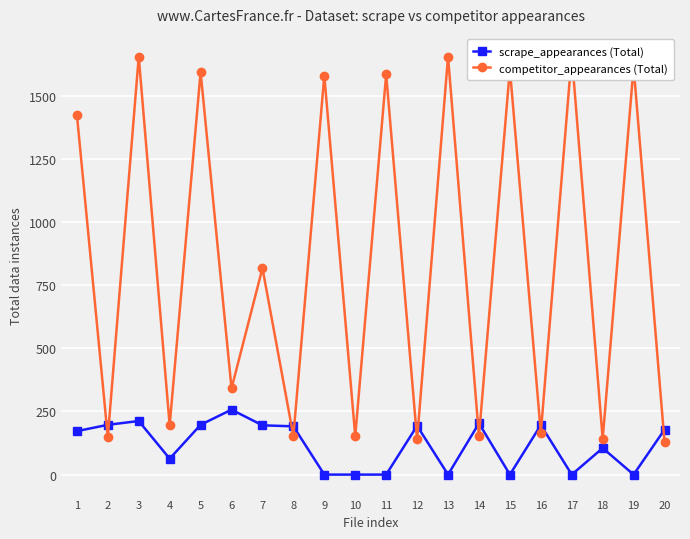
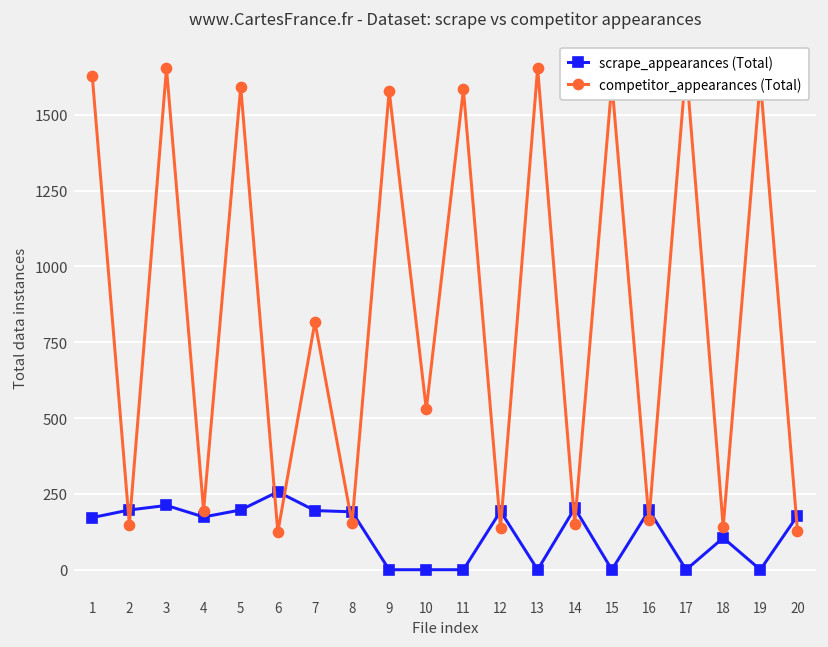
  {
    "scrape_appearances (Total)": {
      "1": 170,
      "2": 200,
      "3": 210,
-     "4": 60,
+     "4": 170,
      "5": 200,
      "6": 260,
      "7": 200,
      "8": 190,
      "9": 0,
      "10": 0,
      "11": 0,
      "12": 190,
      "13": 0,
      "14": 200,
      "15": 0,
      "16": 200,
      "17": 0,
      "18": 110,
      "19": 0,
      "20": 180
    },
    "competitor_appearances (Total)": {
-     "1": 1430,
+     "1": 1630,
      "2": 150,
      "3": 1650,
      "4": 200,
      "5": 1590,
-     "6": 340,
+     "6": 120,
      "7": 820,
      "8": 150,
      "9": 1580,
-     "10": 150,
+     "10": 530,
      "11": 1580,
      "12": 140,
      "13": 1650,
      "14": 150,
      "16": 170,
      "18": 140,
      "20": 130
    }
  }
